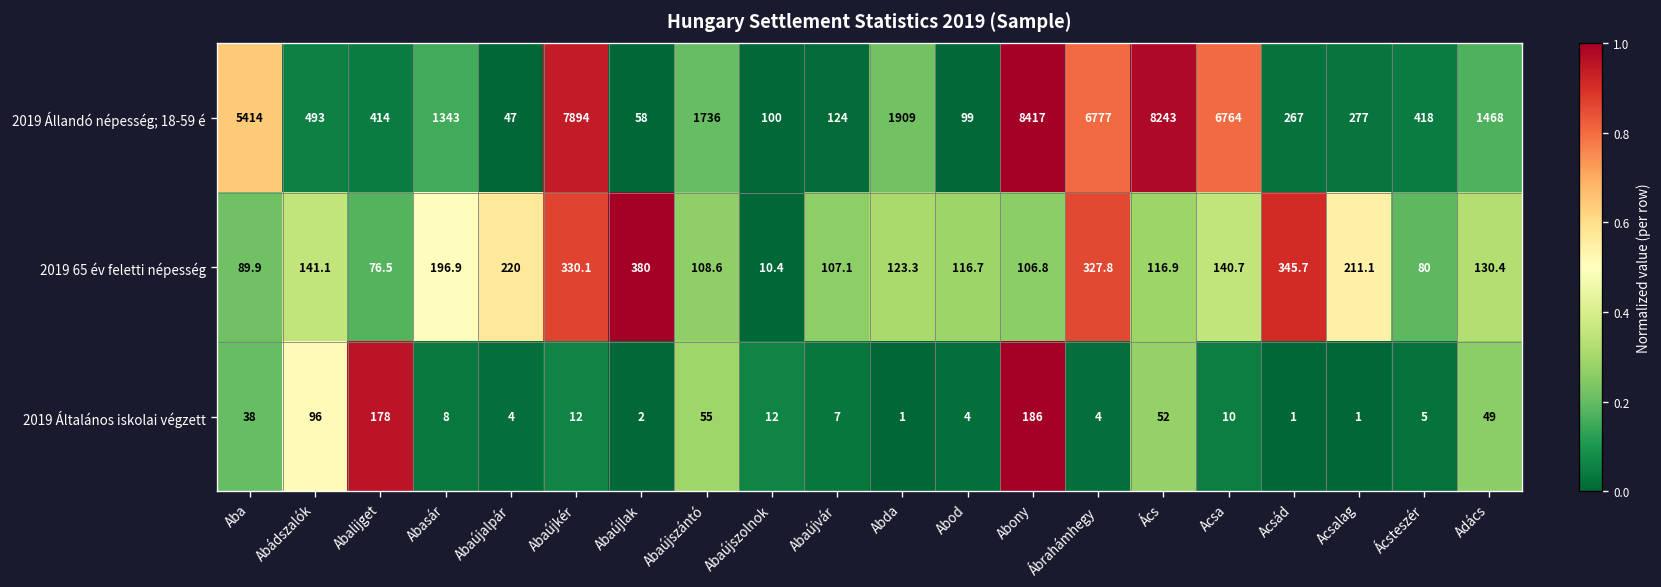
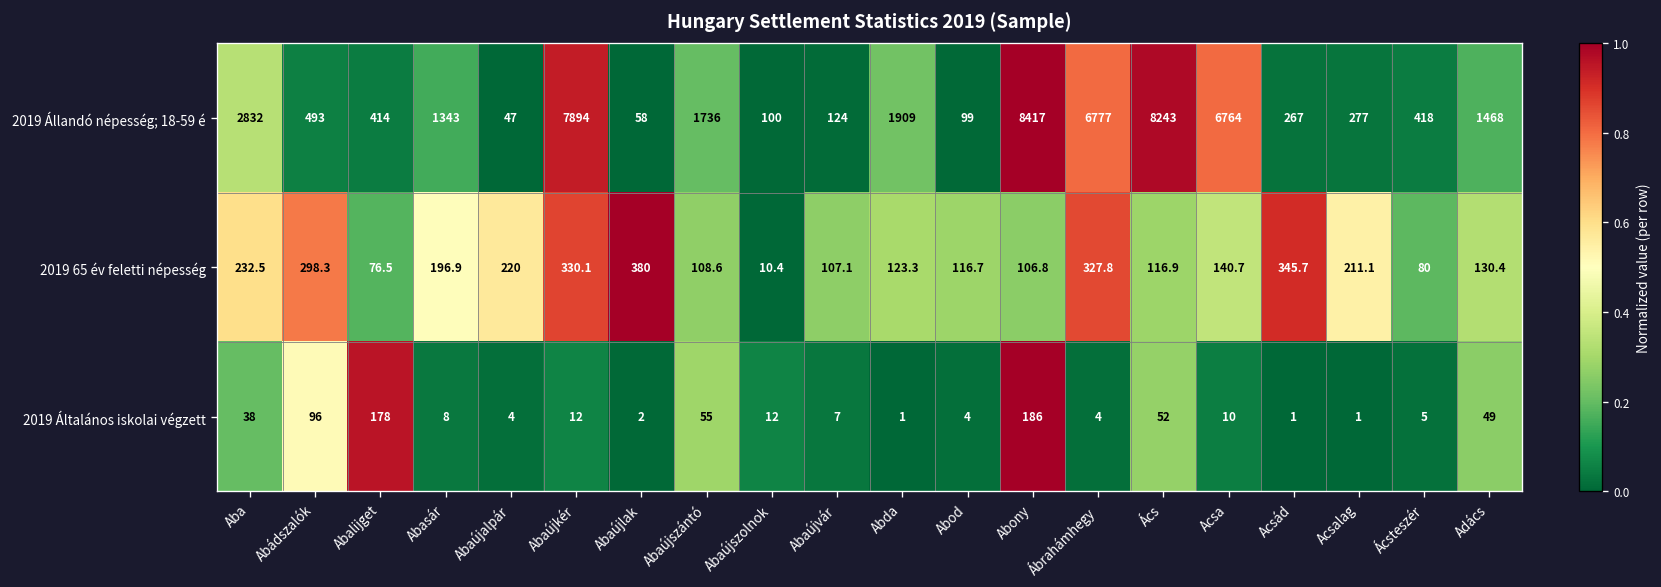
  {
    "2019 Állandó népesség; 18-59 é": {
-     "Aba": 5414,
+     "Aba": 2832,
      "Abádszalók": 493,
      "Abalijget": 414,
      "Abasár": 1343,
      "Abaújalpár": 47,
      "Abaújkér": 7894,
      "Abaújlak": 58,
      "Abaújszántó": 1736,
      "Abaújszolnok": 100,
      "Abaújvár": 124,
      "Abda": 1909,
      "Abod": 99,
      "Abony": 8417,
      "Ábrahámhegy": 6777,
      "Ács": 8243,
      "Acsa": 6764,
      "Acsád": 267,
      "Acsalag": 277,
      "Ácsteszér": 418,
      "Adács": 1468
    },
    "2019 65 év feletti népesség": {
-     "Aba": 89.9,
-     "Abádszalók": 141.1,
+     "Aba": 232.5,
+     "Abádszalók": 298.3,
      "Abalijget": 76.5,
      "Abasár": 196.9,
      "Abaújalpár": 220,
      "Abaújkér": 330.1,
      "Abaújlak": 380,
      "Abaújszántó": 108.6,
      "Abaújszolnok": 10.4,
      "Abaújvár": 107.1,
      "Abda": 123.3,
      "Abod": 116.7,
      "Abony": 106.8,
      "Ábrahámhegy": 327.8,
      "Ács": 116.9,
      "Acsa": 140.7,
      "Acsád": 345.7,
      "Acsalag": 211.1,
      "Ácsteszér": 80,
      "Adács": 130.4
    },
    "2019 Általános iskolai végzett": {
      "Aba": 38,
      "Abádszalók": 96,
      "Abalijget": 178,
      "Abasár": 8,
      "Abaújalpár": 4,
      "Abaújkér": 12,
      "Abaújlak": 2,
      "Abaújszántó": 55,
      "Abaújszolnok": 12,
      "Abaújvár": 7,
      "Abda": 1,
      "Abod": 4,
      "Abony": 186,
      "Ábrahámhegy": 4,
      "Ács": 52,
      "Acsa": 10,
      "Acsád": 1,
      "Acsalag": 1,
      "Ácsteszér": 5,
      "Adács": 49
    }
  }
